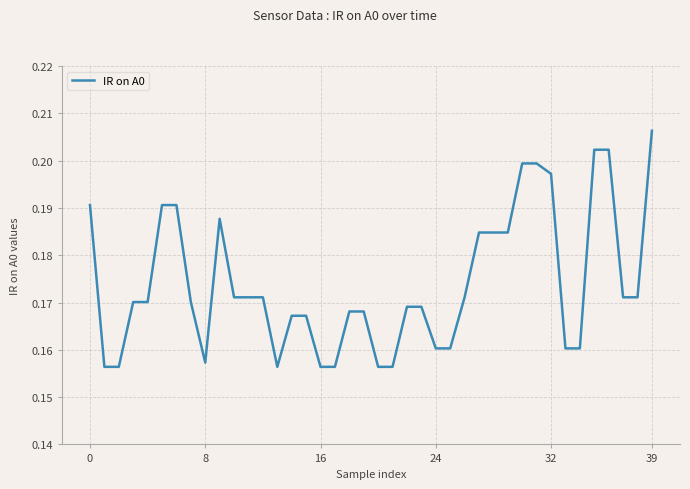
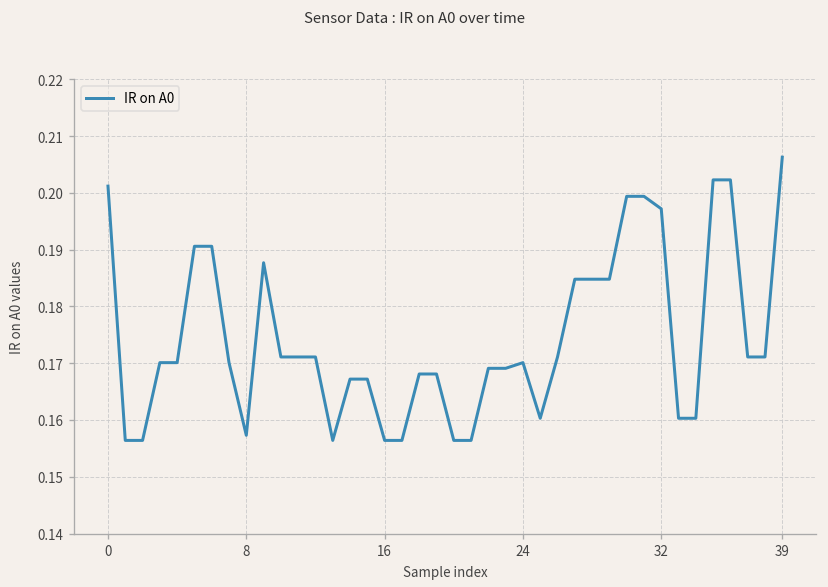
  {
-   "0": 0.191,
+   "0": 0.201,
    "8": 0.157,
    "16": 0.156,
-   "24": 0.160,
+   "24": 0.170,
    "32": 0.197,
    "39": 0.206
  }
